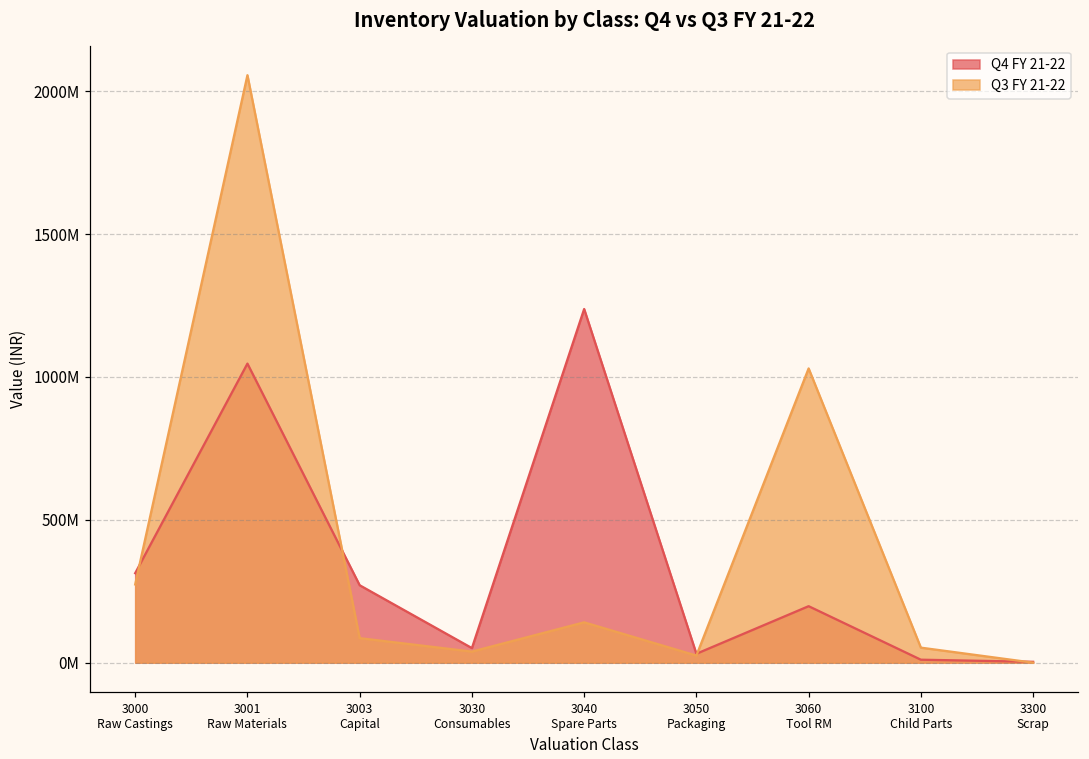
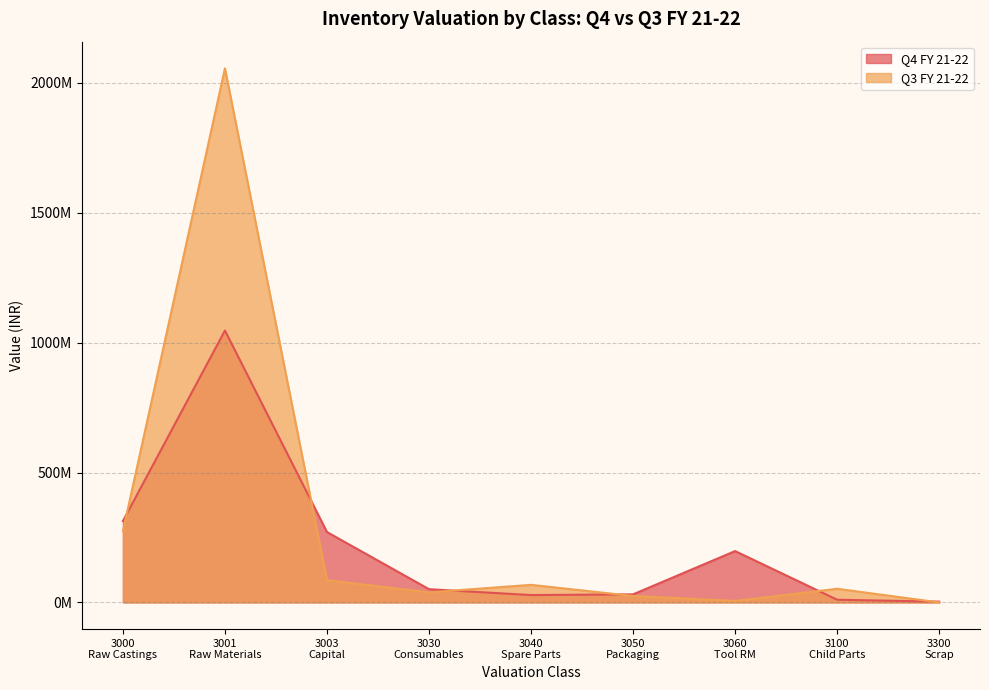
  {
    "Q4 FY 21-22": {
      "3000 Raw Castings": 310000000,
      "3001 Raw Materials": 1050000000,
      "3003 Capital": 270000000,
      "3030 Consumables": 50000000,
-     "3040 Spare Parts": 1240000000,
+     "3040 Spare Parts": 30000000,
      "3060 Tool RM": 200000000,
      "3100 Child Parts": 10000000
    },
    "Q3 FY 21-22": {
      "3000 Raw Castings": 270000000,
      "3001 Raw Materials": 2060000000,
      "3003 Capital": 90000000,
      "3030 Consumables": 40000000,
-     "3040 Spare Parts": 140000000,
-     "3060 Tool RM": 1030000000,
+     "3040 Spare Parts": 70000000,
+     "3060 Tool RM": 10000000,
      "3100 Child Parts": 50000000
    }
  }
